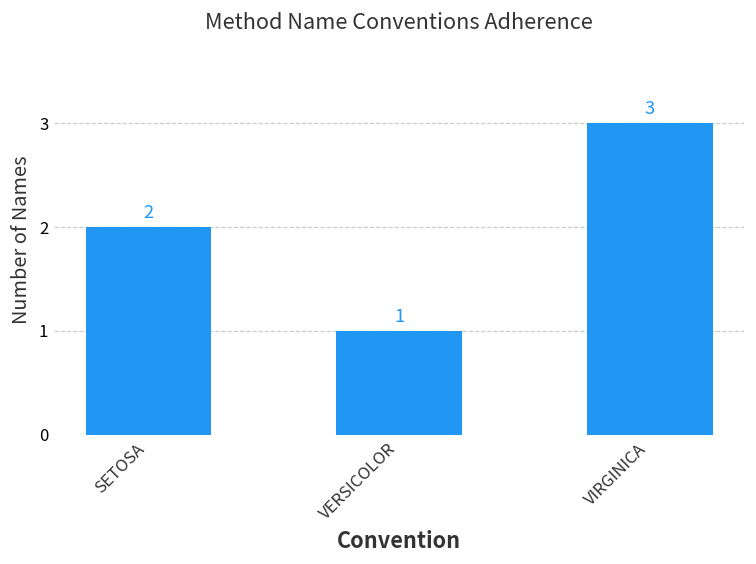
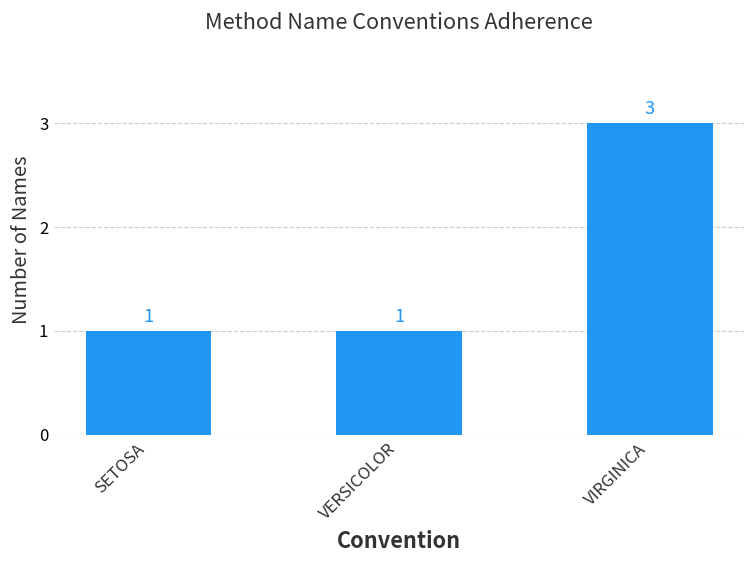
  {
-   "SETOSA": 2,
+   "SETOSA": 1,
    "VERSICOLOR": 1,
    "VIRGINICA": 3
  }
